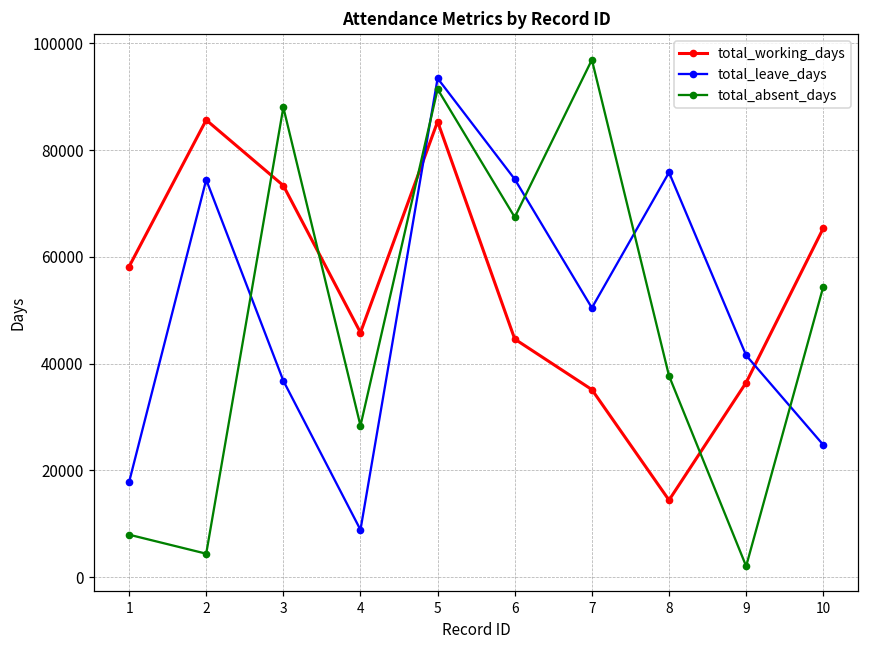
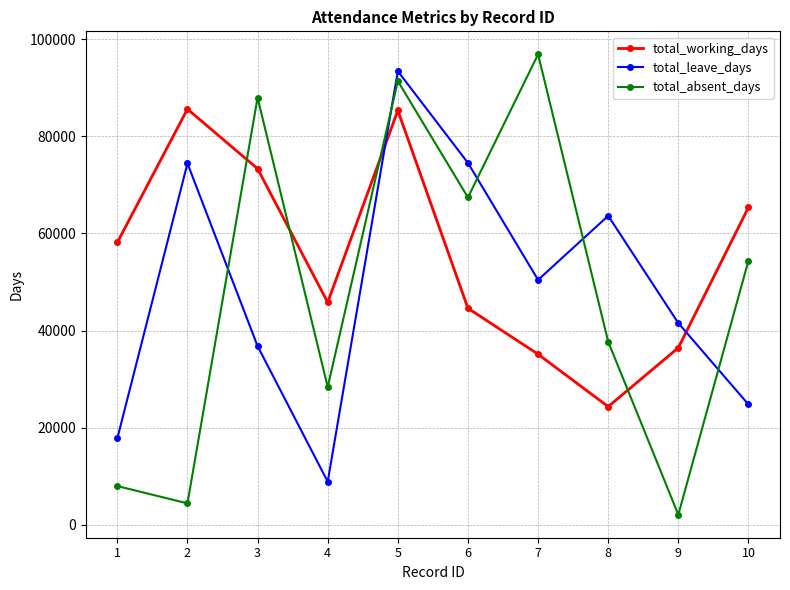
  {
    "total_working_days": {
      "1": 58000,
      "2": 86000,
      "3": 73000,
      "4": 46000,
      "5": 85000,
      "6": 45000,
      "7": 35000,
-     "8": 14000,
+     "8": 24000,
      "9": 36000,
      "10": 65000
    },
    "total_leave_days": {
      "1": 18000,
      "2": 74000,
      "3": 37000,
      "4": 9000,
      "5": 93000,
      "6": 75000,
      "7": 50000,
-     "8": 76000,
+     "8": 64000,
      "9": 42000,
      "10": 25000
    },
    "total_absent_days": {
      "1": 8000,
      "2": 4000,
      "3": 88000,
      "4": 28000,
      "5": 91000,
      "6": 67000,
      "7": 97000,
      "8": 38000,
      "9": 2000,
      "10": 54000
    }
  }
